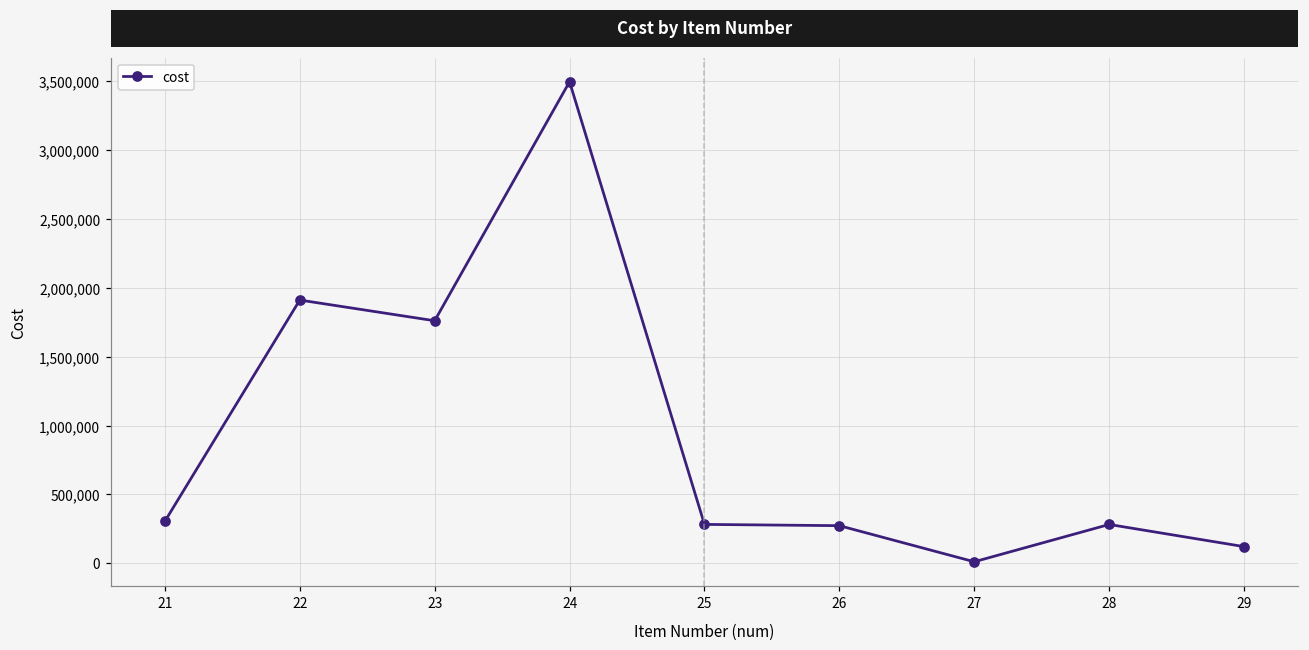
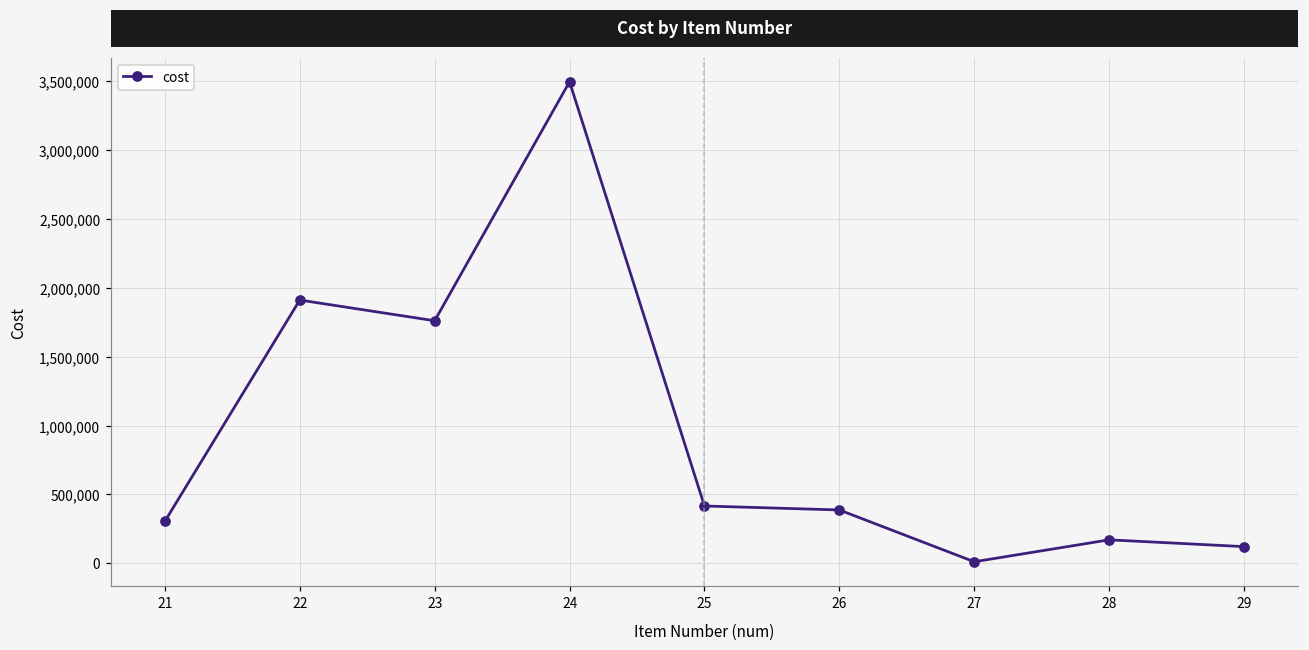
  {
    "21": "300,000",
    "22": "1,910,000",
    "23": "1,760,000",
    "24": "3,500,000",
-   "25": "280,000",
-   "26": "270,000",
+   "25": "420,000",
+   "26": "390,000",
    "27": "10,000",
-   "28": "280,000",
+   "28": "170,000",
    "29": "120,000"
  }
